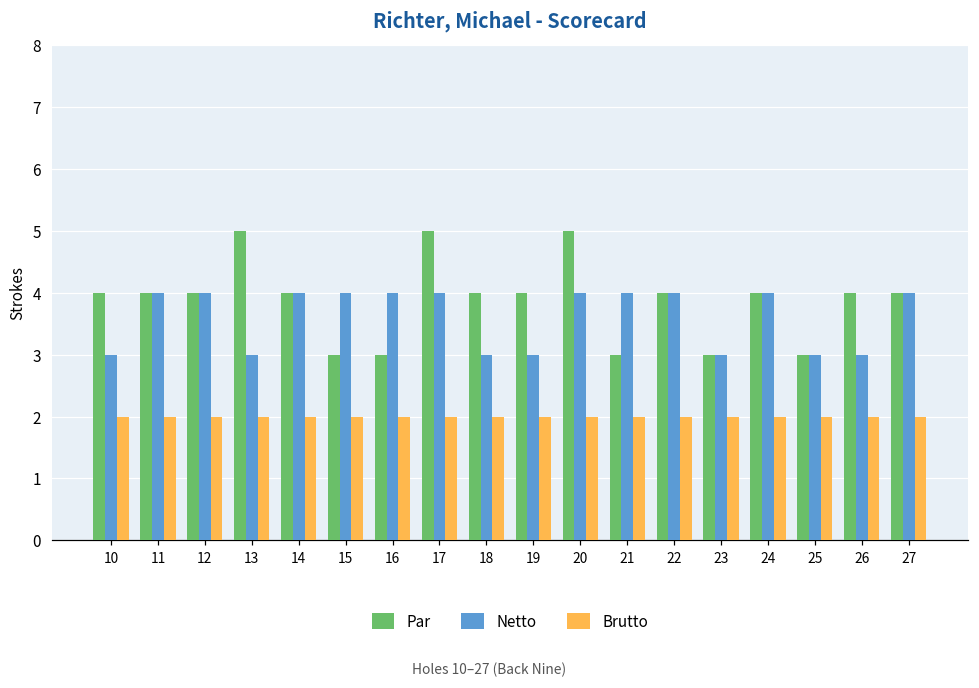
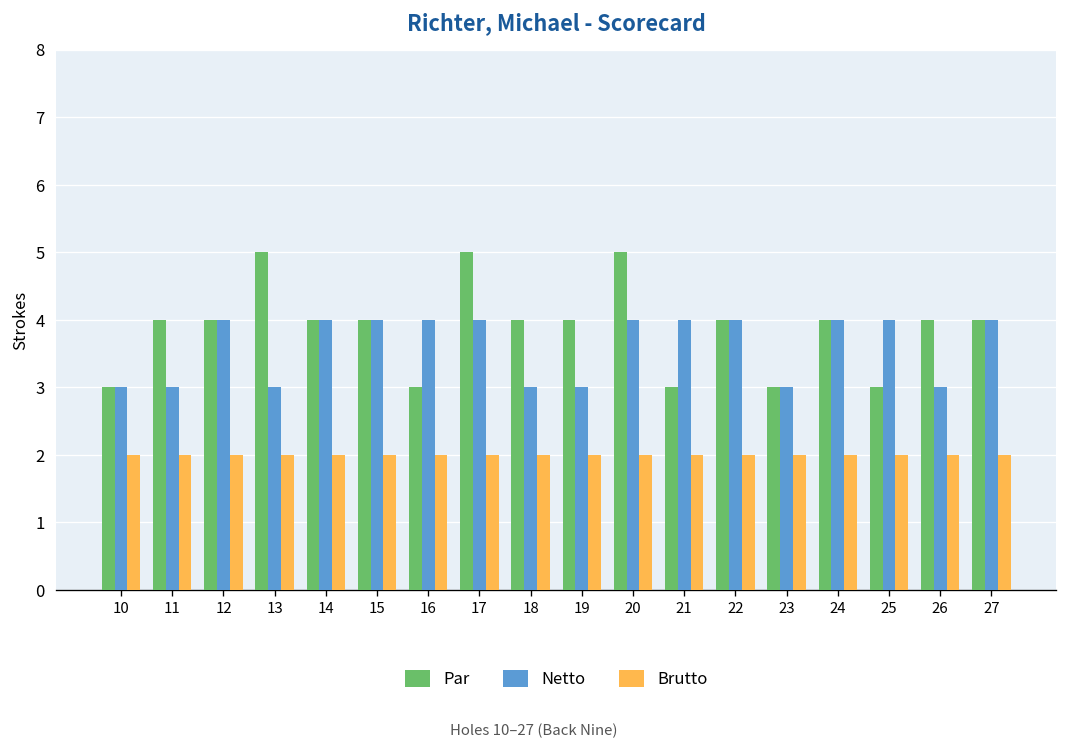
  {
    "Par": {
-     "10": 4,
+     "10": 3,
      "11": 4,
      "12": 4,
      "13": 5,
      "14": 4,
-     "15": 3,
+     "15": 4,
      "16": 3,
      "17": 5,
      "18": 4,
      "19": 4,
      "20": 5,
      "21": 3,
      "22": 4,
      "23": 3,
      "24": 4,
      "25": 3,
      "26": 4,
      "27": 4
    },
    "Netto": {
      "10": 3,
-     "11": 4,
+     "11": 3,
      "12": 4,
      "13": 3,
      "14": 4,
      "15": 4,
      "16": 4,
      "17": 4,
      "18": 3,
      "19": 3,
      "20": 4,
      "21": 4,
      "22": 4,
      "23": 3,
      "24": 4,
-     "25": 3,
+     "25": 4,
      "26": 3,
      "27": 4
    },
    "Brutto": {
      "10": 2,
      "11": 2,
      "12": 2,
      "13": 2,
      "14": 2,
      "15": 2,
      "16": 2,
      "17": 2,
      "18": 2,
      "19": 2,
      "20": 2,
      "21": 2,
      "22": 2,
      "23": 2,
      "24": 2,
      "25": 2,
      "26": 2,
      "27": 2
    }
  }
